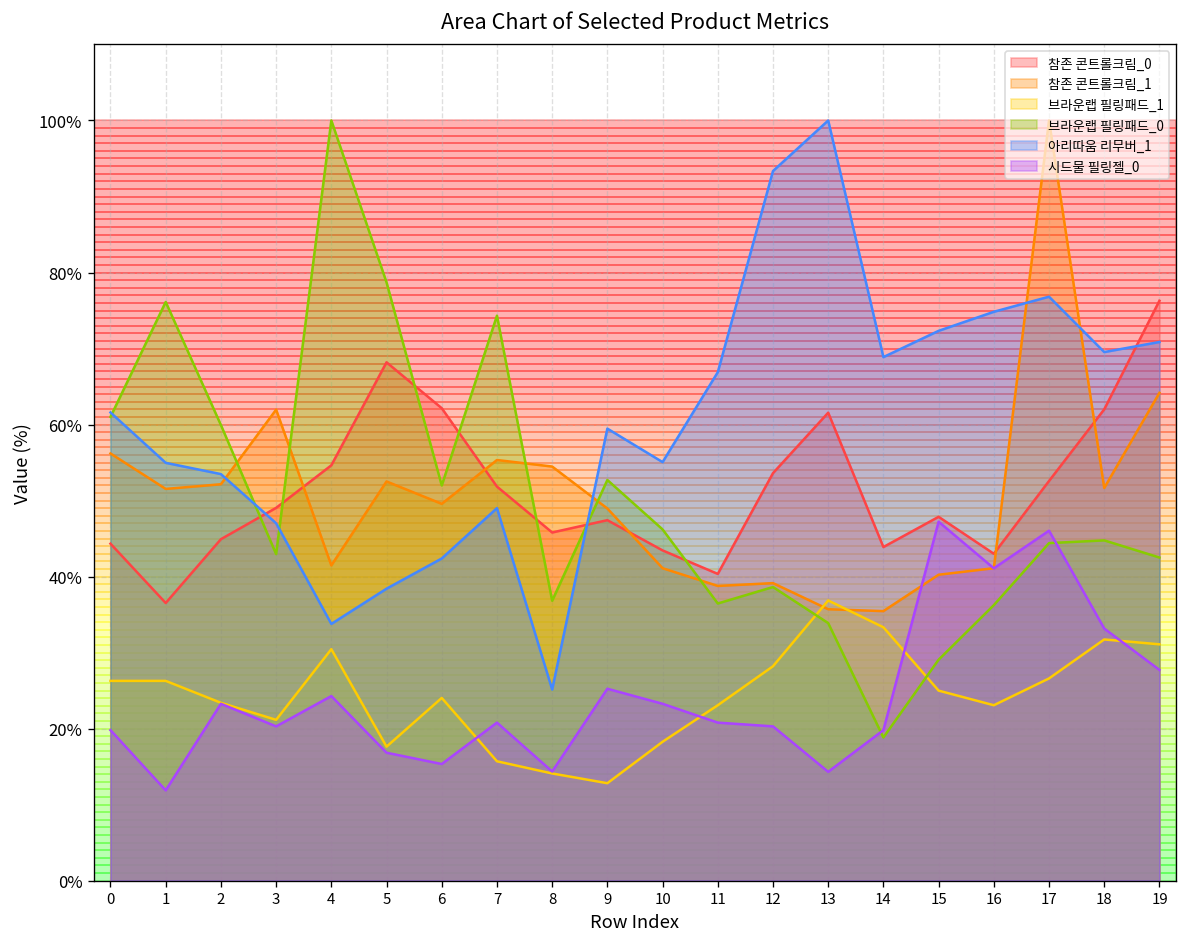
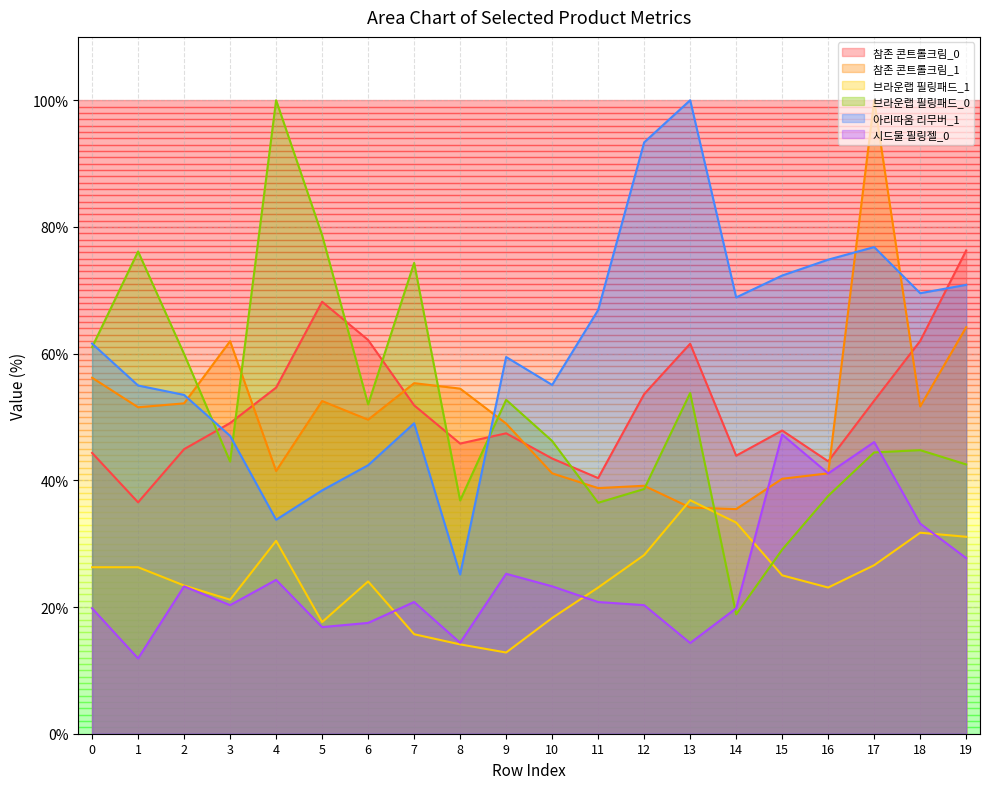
  {
    "브라운랩 필링패드_0": {
      "0": "61%",
      "1": "76%",
      "2": "60%",
      "3": "43%",
      "4": "100%",
      "5": "79%",
      "6": "52%",
      "7": "74%",
      "8": "37%",
      "9": "53%",
      "10": "46%",
      "11": "36%",
      "12": "39%",
-     "13": "34%",
+     "13": "54%",
      "14": "19%",
      "15": "29%",
-     "16": "36%",
+     "16": "38%",
      "17": "44%",
      "18": "45%",
      "19": "43%"
    },
    "아리따움 리무버_1": {
      "0": "62%",
      "1": "55%",
      "2": "53%",
      "3": "47%",
      "4": "34%",
      "5": "38%",
      "6": "42%",
      "7": "49%",
      "8": "25%",
      "9": "59%",
      "10": "55%",
      "11": "67%",
      "12": "93%",
      "13": "100%",
      "14": "69%",
      "15": "72%",
      "16": "75%",
      "17": "77%",
      "18": "70%",
      "19": "71%"
    },
    "시드물 필링젤_0": {
      "0": "20%",
      "1": "12%",
      "3": "20%",
      "4": "24%",
      "5": "17%",
-     "6": "15%",
+     "6": "17%",
      "7": "21%",
      "9": "25%",
      "10": "23%",
      "11": "21%",
      "12": "20%",
      "13": "14%",
      "14": "20%",
      "15": "47%",
      "17": "46%",
      "18": "33%",
      "19": "28%"
    }
  }
